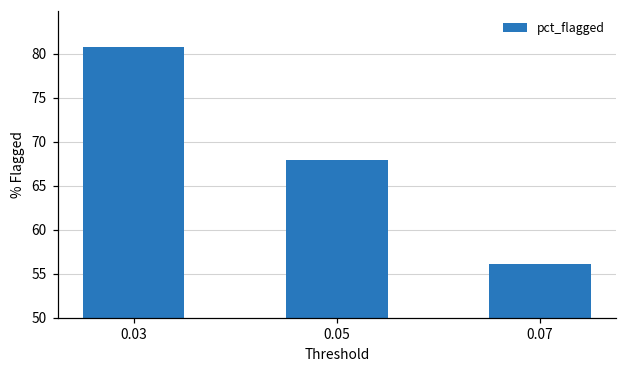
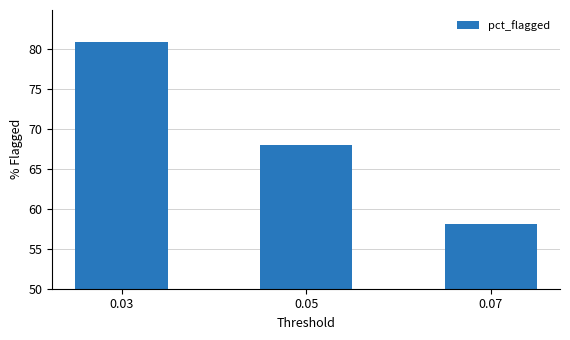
  {
    "0.03": 81,
    "0.05": 68,
-   "0.07": 56
+   "0.07": 58
  }
